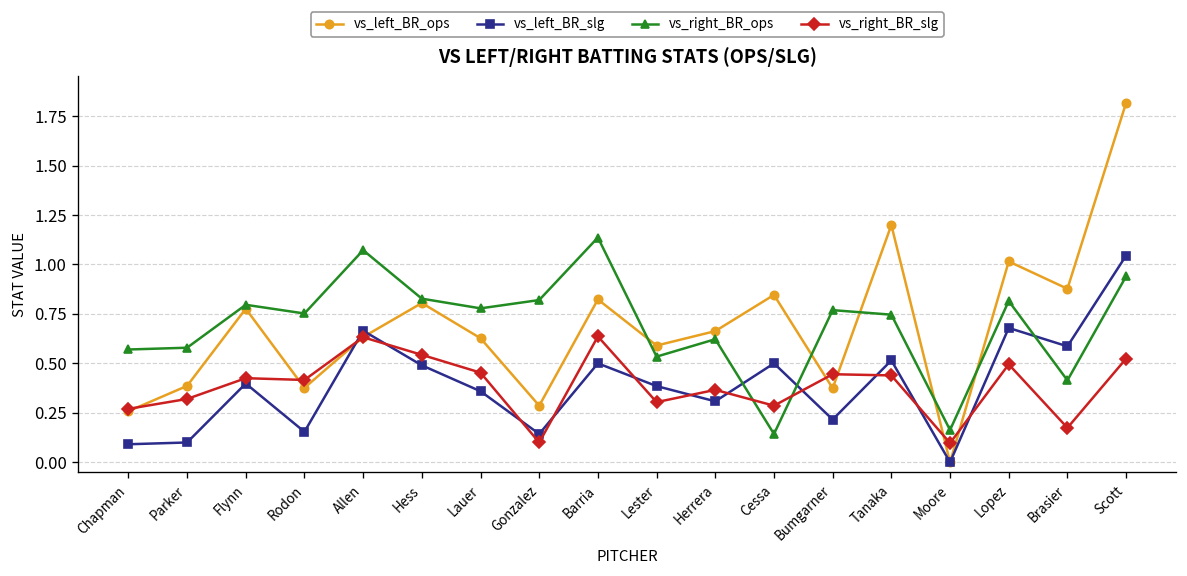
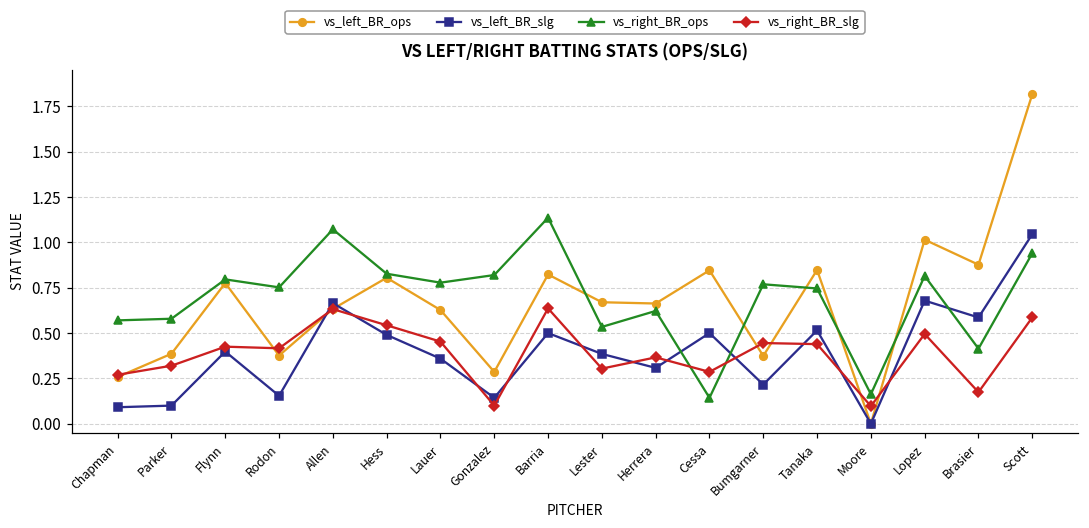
  {
    "vs_left_BR_ops": {
      "Parker": 0.39,
      "Flynn": 0.78,
      "Rodon": 0.38,
      "Hess": 0.81,
      "Lauer": 0.63,
      "Gonzalez": 0.29,
      "Barria": 0.82,
-     "Lester": 0.59,
+     "Lester": 0.67,
      "Herrera": 0.66,
      "Cessa": 0.85,
      "Bumgarner": 0.37,
-     "Tanaka": 1.20,
+     "Tanaka": 0.85,
      "Lopez": 1.02,
      "Brasier": 0.88,
      "Scott": 1.82
    },
    "vs_left_BR_slg": {
      "Chapman": 0.09,
      "Parker": 0.10,
      "Flynn": 0.40,
      "Rodon": 0.15,
      "Allen": 0.67,
      "Hess": 0.49,
      "Lauer": 0.36,
      "Gonzalez": 0.14,
      "Barria": 0.50,
      "Lester": 0.39,
      "Herrera": 0.31,
      "Cessa": 0.50,
      "Bumgarner": 0.22,
      "Tanaka": 0.52,
      "Lopez": 0.68,
      "Brasier": 0.59,
      "Scott": 1.05
    },
    "vs_right_BR_ops": {
      "Chapman": 0.57,
      "Parker": 0.58,
      "Flynn": 0.80,
      "Rodon": 0.75,
      "Allen": 1.07,
      "Hess": 0.83,
      "Lauer": 0.78,
      "Gonzalez": 0.82,
      "Barria": 1.14,
      "Lester": 0.53,
      "Herrera": 0.62,
      "Cessa": 0.14,
      "Bumgarner": 0.77,
      "Tanaka": 0.75,
      "Moore": 0.16,
      "Lopez": 0.82,
      "Brasier": 0.41,
      "Scott": 0.94
    },
    "vs_right_BR_slg": {
      "Parker": 0.32,
      "Flynn": 0.43,
      "Rodon": 0.42,
      "Hess": 0.54,
      "Lauer": 0.45,
      "Gonzalez": 0.10,
      "Barria": 0.64,
      "Lester": 0.30,
      "Herrera": 0.37,
      "Cessa": 0.29,
      "Bumgarner": 0.45,
      "Tanaka": 0.44,
      "Moore": 0.10,
      "Lopez": 0.50,
      "Brasier": 0.17,
-     "Scott": 0.52
+     "Scott": 0.59
    }
  }
